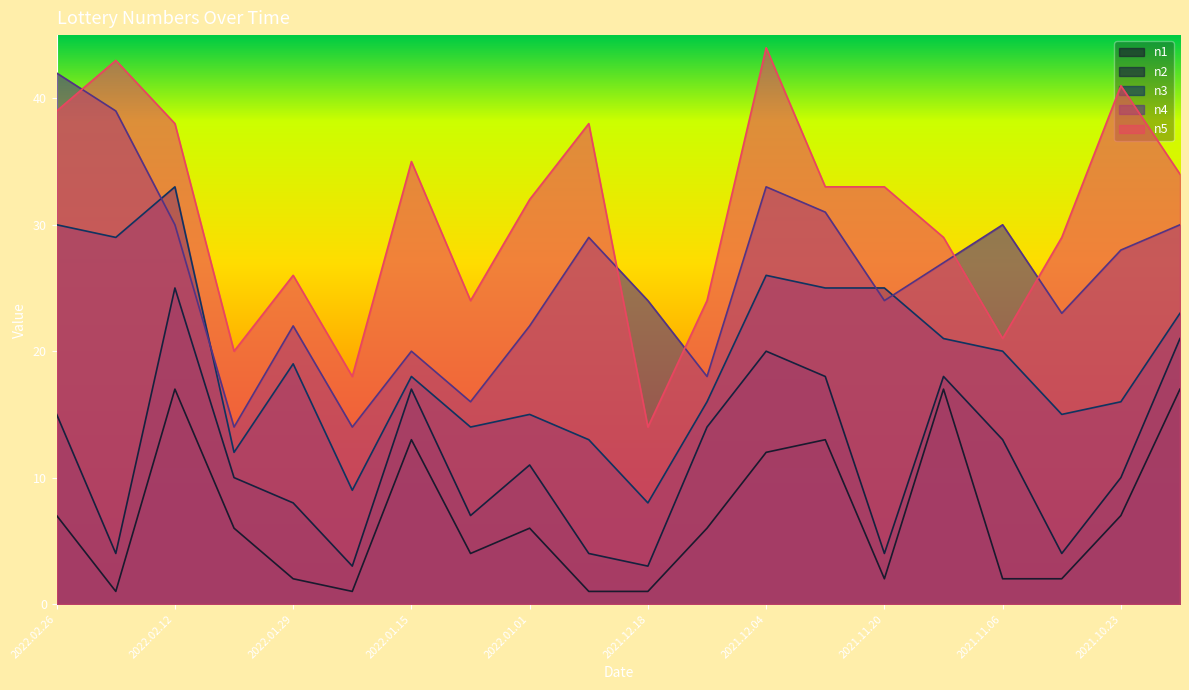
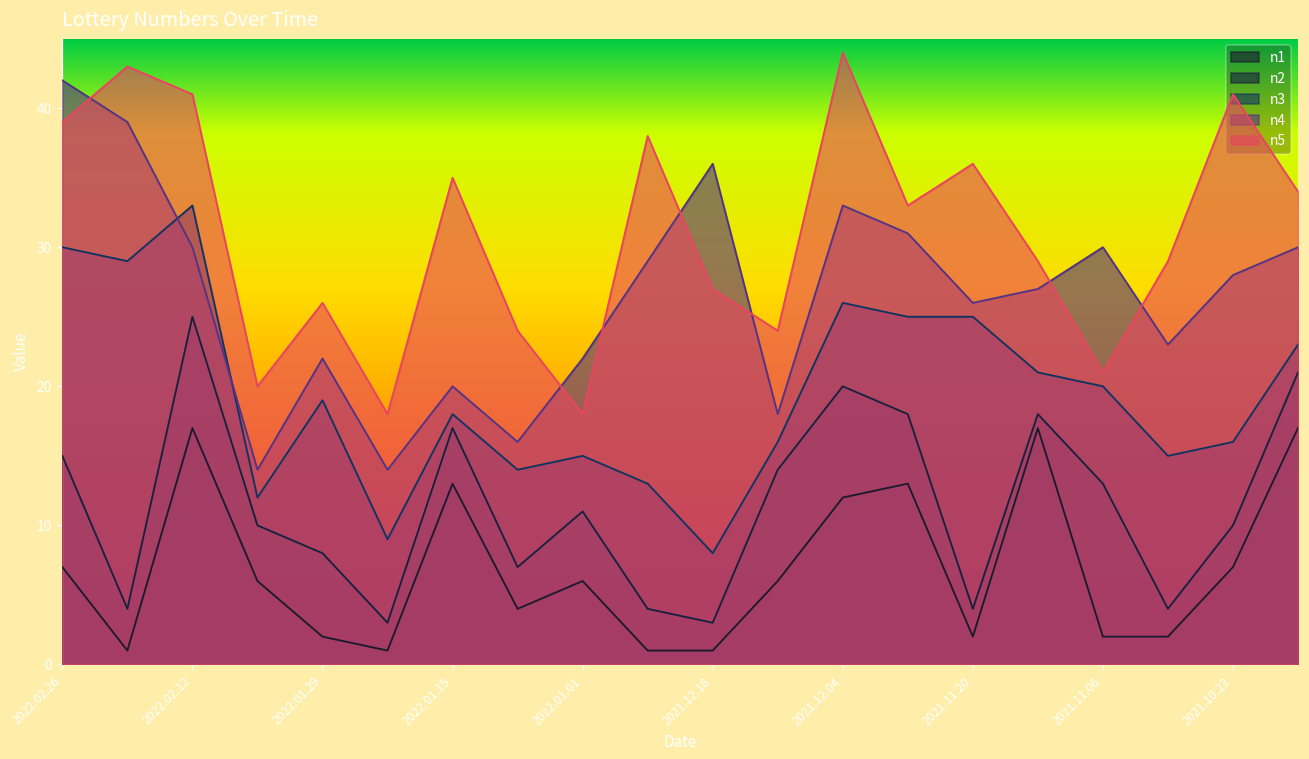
  {
    "n4": {
      "2022.02.26": 42,
      "2022.02.12": 30,
      "2022.01.29": 22,
      "2022.01.15": 20,
      "2022.01.01": 22,
-     "2021.12.18": 24,
+     "2021.12.18": 36,
      "2021.12.04": 33,
-     "2021.11.20": 24,
+     "2021.11.20": 26,
      "2021.11.06": 30,
      "2021.10.23": 28
    },
    "n5": {
      "2022.02.26": 39,
-     "2022.02.12": 38,
+     "2022.02.12": 41,
      "2022.01.29": 26,
      "2022.01.15": 35,
-     "2022.01.01": 32,
-     "2021.12.18": 14,
+     "2022.01.01": 18,
+     "2021.12.18": 27,
      "2021.12.04": 44,
-     "2021.11.20": 33,
+     "2021.11.20": 36,
      "2021.11.06": 21
    }
  }
